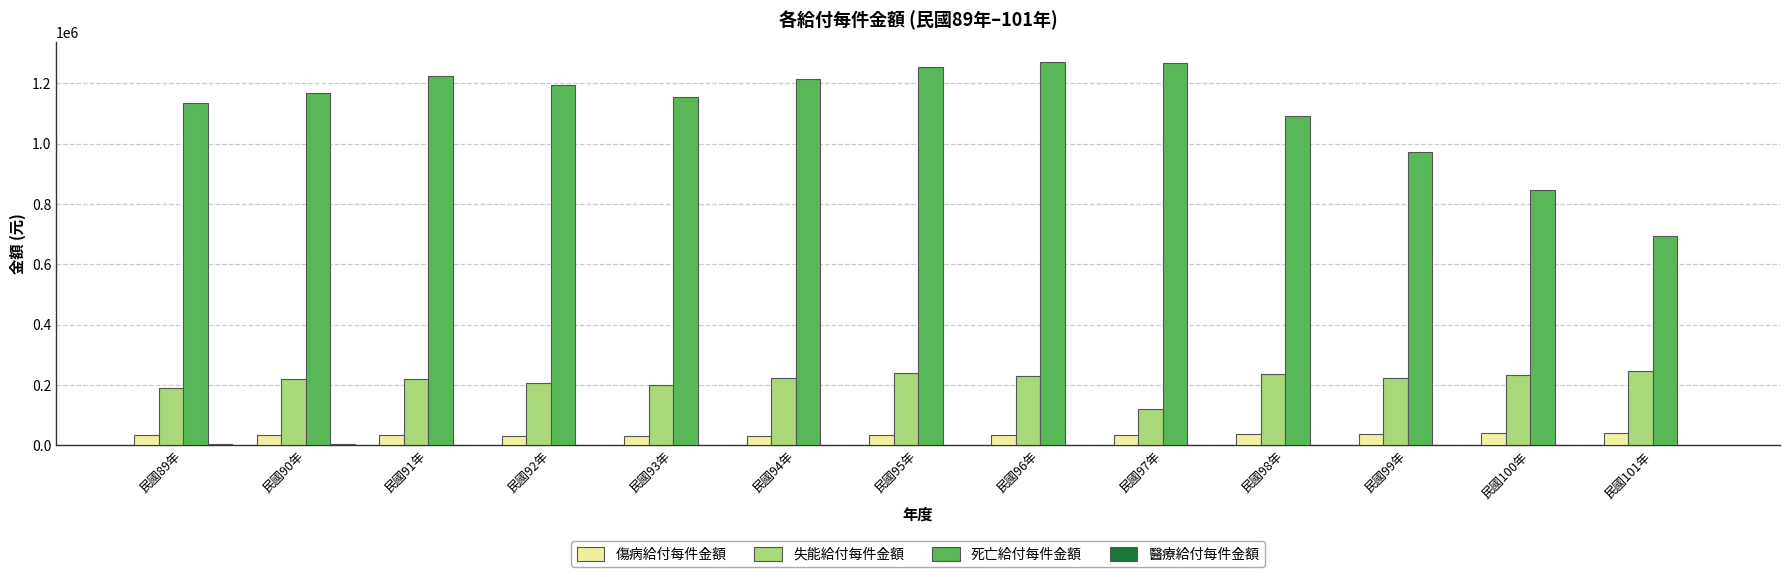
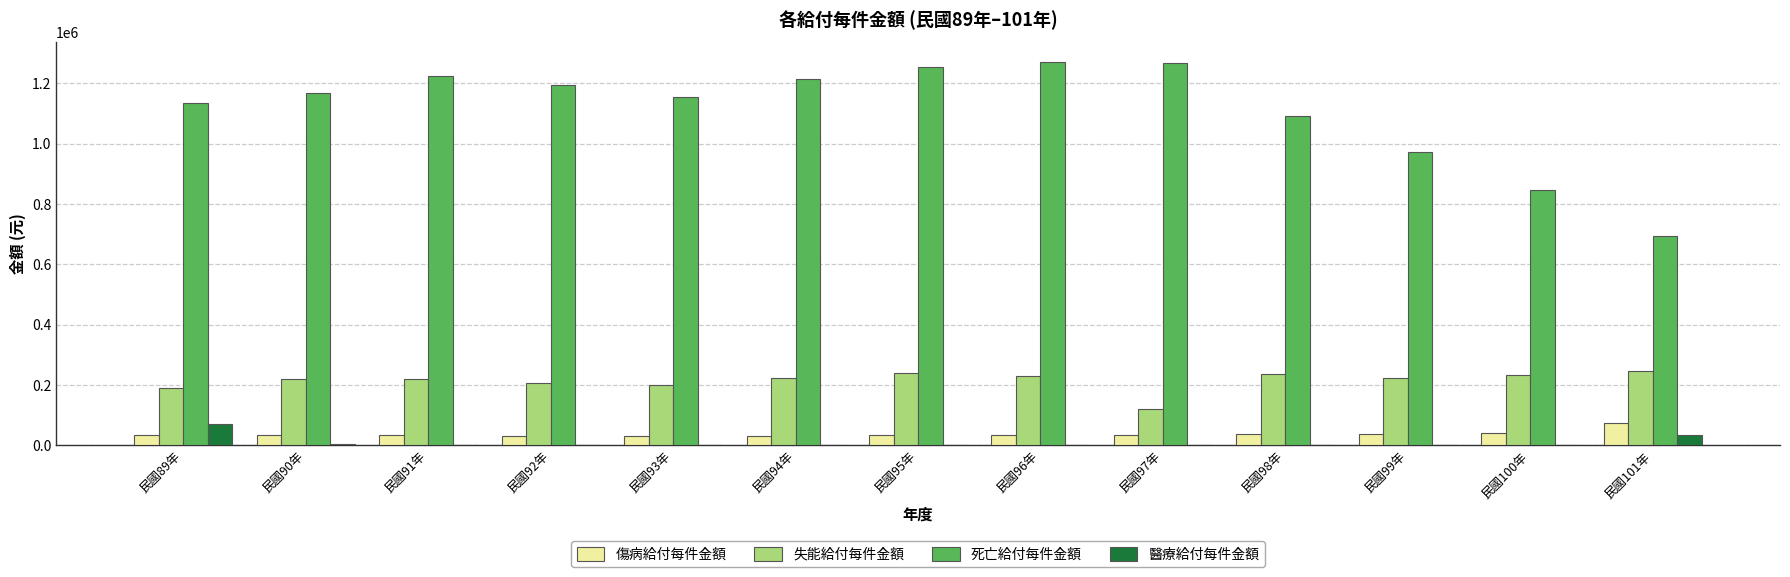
  {
    "傷病給付每件金額": {
      "民國89年": 30000,
      "民國90年": 40000,
      "民國91年": 30000,
      "民國92年": 30000,
      "民國93年": 30000,
      "民國94年": 30000,
      "民國95年": 30000,
      "民國96年": 30000,
      "民國97年": 30000,
      "民國98年": 40000,
      "民國99年": 40000,
      "民國100年": 40000,
-     "民國101年": 40000
+     "民國101年": 70000
    },
    "失能給付每件金額": {
      "民國89年": 190000,
      "民國90年": 220000,
      "民國91年": 220000,
      "民國92年": 210000,
      "民國93年": 200000,
      "民國94年": 220000,
      "民國95年": 240000,
      "民國96年": 230000,
      "民國97年": 120000,
      "民國98年": 240000,
      "民國99年": 220000,
      "民國100年": 230000,
      "民國101年": 250000
    },
    "死亡給付每件金額": {
      "民國89年": 1130000,
      "民國90年": 1170000,
      "民國91年": 1220000,
      "民國92年": 1190000,
      "民國93年": 1160000,
      "民國94年": 1210000,
      "民國95年": 1250000,
      "民國96年": 1270000,
      "民國97年": 1270000,
      "民國98年": 1090000,
      "民國99年": 970000,
      "民國100年": 850000,
      "民國101年": 700000
    },
    "醫療給付每件金額": {
-     "民國89年": 0,
-     "民國101年": 0
+     "民國89年": 70000,
+     "民國101年": 30000
    }
  }
